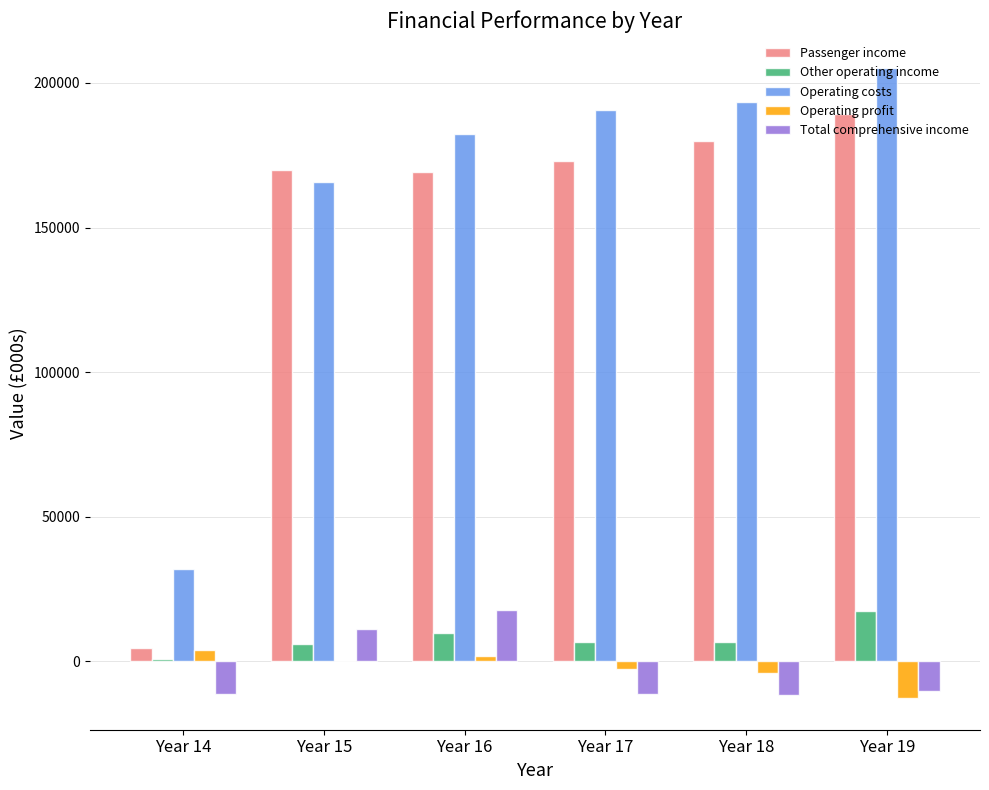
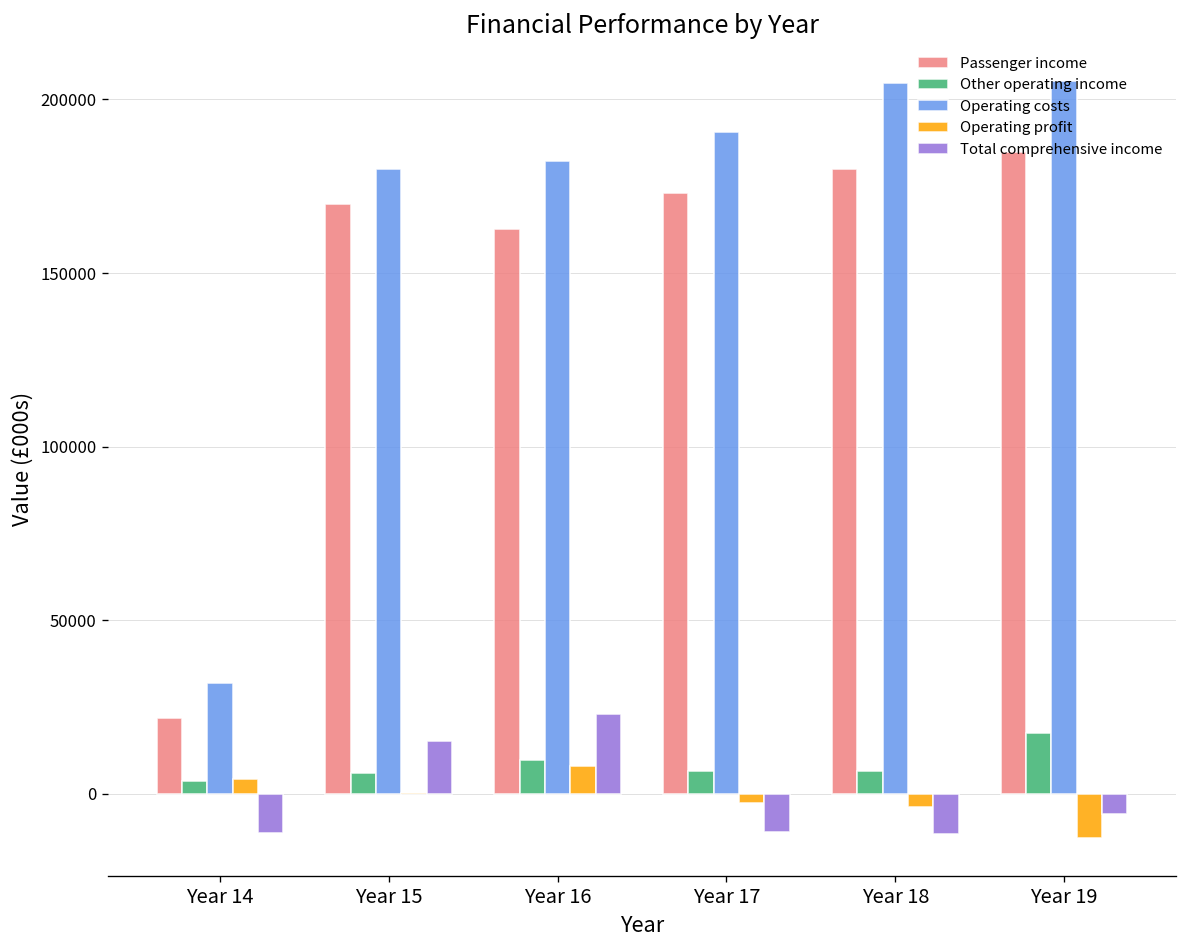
  {
    "Passenger income": {
-     "Year 14": 5000,
+     "Year 14": 22000,
      "Year 15": 170000,
-     "Year 16": 169000,
+     "Year 16": 163000,
      "Year 17": 173000,
      "Year 18": 180000,
-     "Year 19": 189000
+     "Year 19": 185000
    },
    "Other operating income": {
-     "Year 14": 1000,
+     "Year 14": 4000,
      "Year 15": 6000,
      "Year 16": 10000,
      "Year 17": 7000,
      "Year 18": 7000,
      "Year 19": 17000
    },
    "Operating costs": {
      "Year 14": 32000,
-     "Year 15": 166000,
+     "Year 15": 180000,
      "Year 16": 182000,
      "Year 17": 191000,
-     "Year 18": 193000,
+     "Year 18": 205000,
      "Year 19": 205000
    },
    "Operating profit": {
      "Year 14": 4000,
-     "Year 16": 2000,
+     "Year 16": 8000,
      "Year 17": -3000,
      "Year 18": -4000,
      "Year 19": -13000
    },
    "Total comprehensive income": {
      "Year 14": -11000,
-     "Year 15": 11000,
-     "Year 16": 18000,
+     "Year 15": 15000,
+     "Year 16": 23000,
      "Year 17": -11000,
      "Year 18": -12000,
-     "Year 19": -10000
+     "Year 19": -6000
    }
  }
